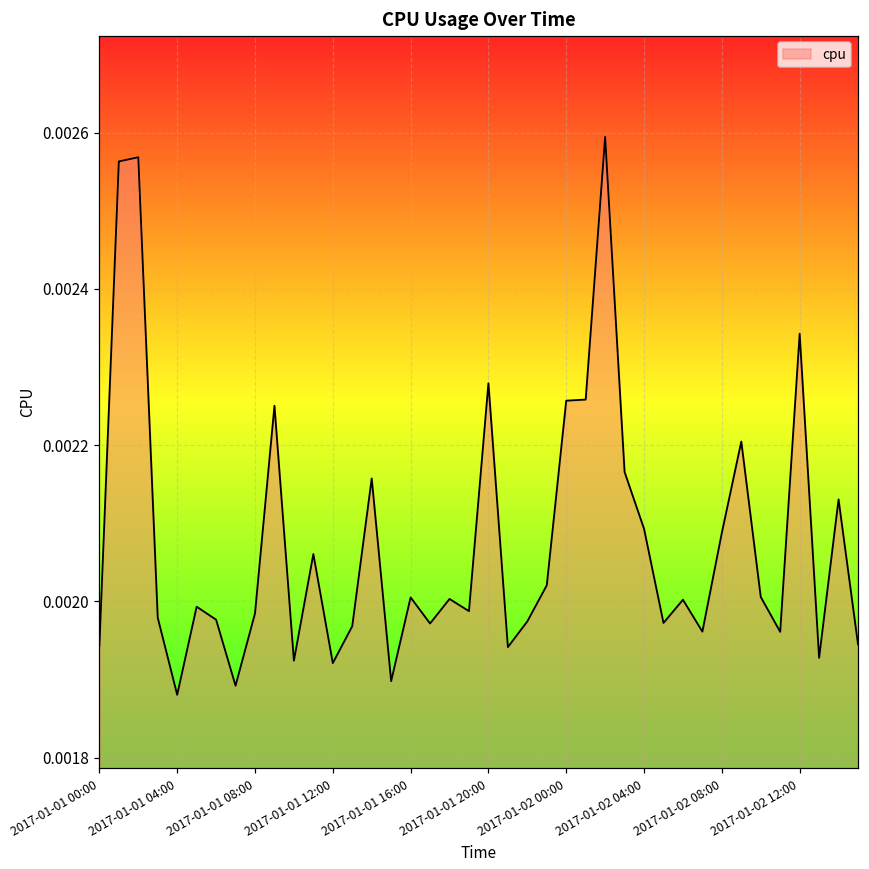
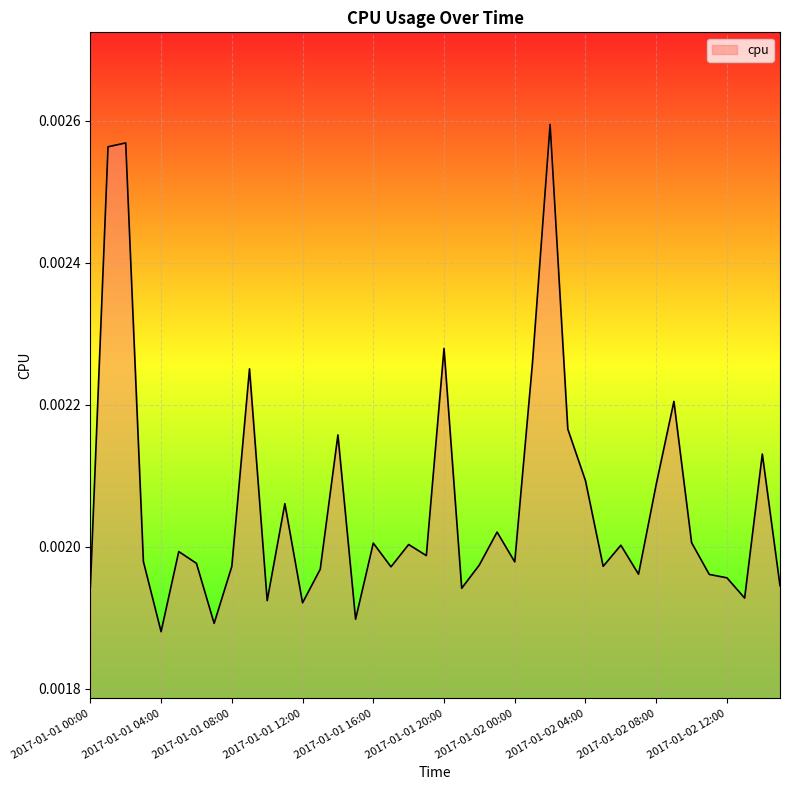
  {
    "2017-01-01 00:00": 0.00194,
    "2017-01-01 04:00": 0.00188,
-   "2017-01-01 08:00": 0.00198,
+   "2017-01-01 08:00": 0.00197,
    "2017-01-01 12:00": 0.00192,
    "2017-01-01 16:00": 0.00201,
    "2017-01-01 20:00": 0.00228,
-   "2017-01-02 00:00": 0.00226,
+   "2017-01-02 00:00": 0.00198,
    "2017-01-02 04:00": 0.00209,
    "2017-01-02 08:00": 0.00209,
-   "2017-01-02 12:00": 0.00234
+   "2017-01-02 12:00": 0.00196
  }
